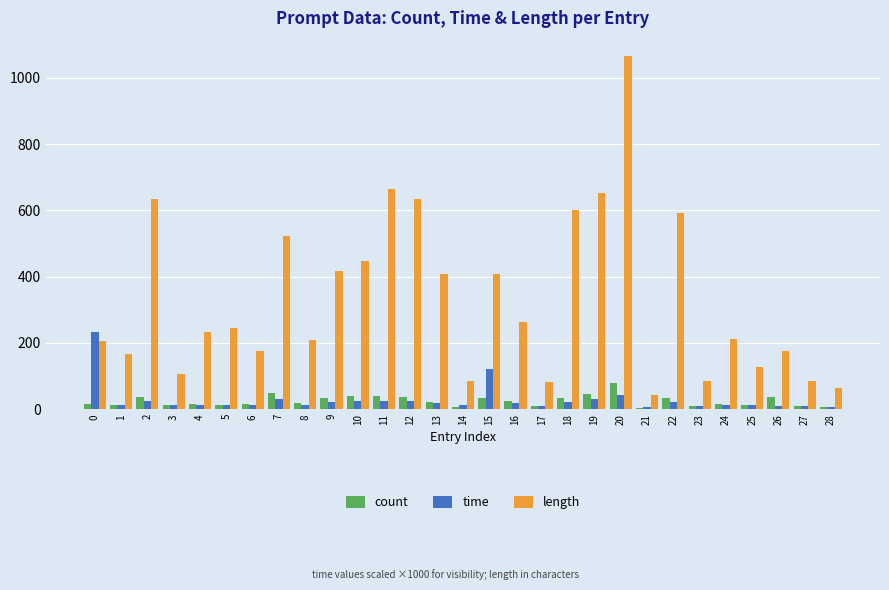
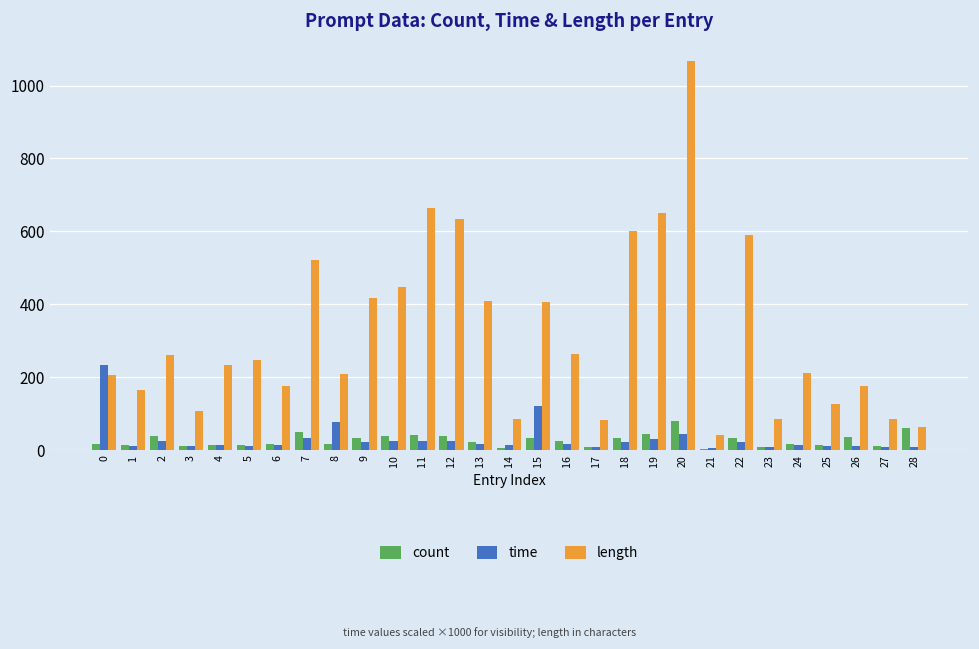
  {
    "count": {
      "0": 20,
      "1": 10,
      "2": 40,
      "3": 10,
      "4": 20,
      "5": 10,
      "6": 20,
      "7": 50,
      "8": 20,
      "9": 30,
      "10": 40,
      "11": 40,
      "12": 40,
      "13": 20,
      "15": 30,
      "16": 20,
      "17": 10,
      "18": 30,
      "19": 50,
      "20": 80,
      "22": 30,
      "23": 10,
      "24": 20,
      "25": 10,
      "26": 40,
      "27": 10,
-     "28": 10
+     "28": 60
    },
    "time": {
      "0": 230,
      "1": 10,
      "2": 30,
      "3": 10,
      "4": 10,
      "5": 10,
      "6": 10,
      "7": 30,
-     "8": 10,
+     "8": 80,
      "9": 20,
      "10": 20,
      "11": 20,
      "12": 20,
      "13": 20,
      "14": 10,
      "15": 120,
      "16": 20,
      "17": 10,
      "18": 20,
      "19": 30,
      "20": 40,
      "22": 20,
      "23": 10,
      "24": 10,
      "25": 10,
      "26": 10,
      "27": 10,
      "28": 10
    },
    "length": {
      "0": 210,
      "1": 170,
-     "2": 640,
+     "2": 260,
      "3": 110,
      "4": 230,
      "5": 250,
      "6": 180,
      "7": 520,
      "8": 210,
      "9": 420,
      "10": 450,
      "11": 660,
      "12": 640,
      "13": 410,
      "14": 80,
      "15": 410,
      "16": 260,
      "17": 80,
      "18": 600,
      "19": 650,
      "20": 1070,
      "21": 40,
      "22": 590,
      "23": 90,
      "24": 210,
      "25": 130,
      "26": 180,
      "27": 80,
      "28": 60
    }
  }
